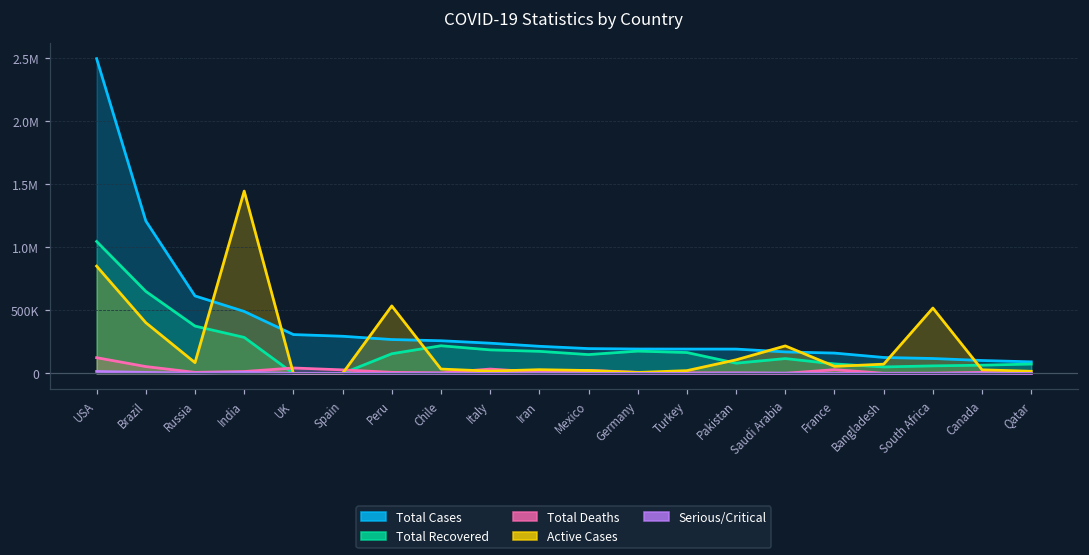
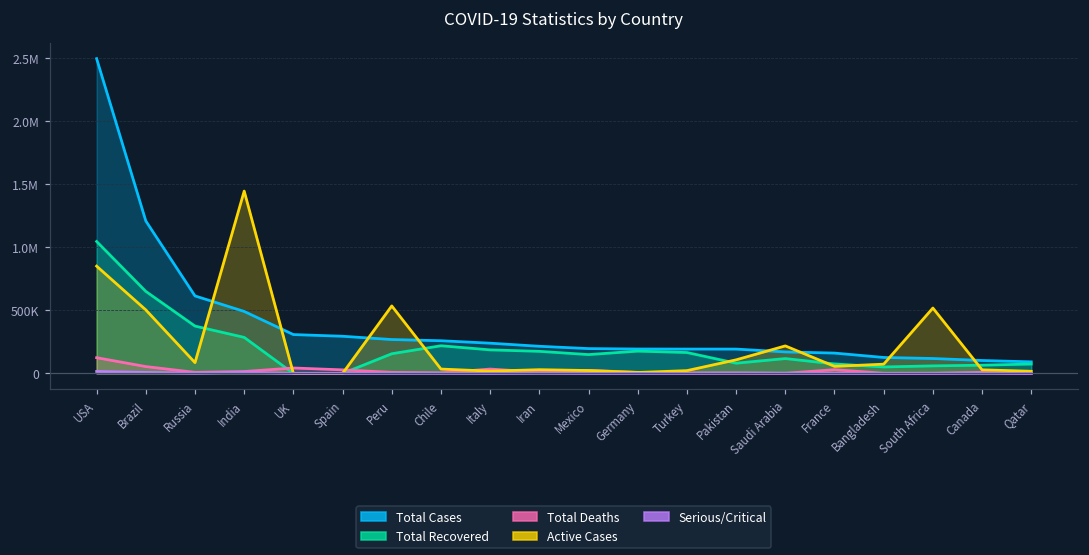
  {
    "Active Cases": {
      "USA": 850000,
-     "Brazil": 400000,
+     "Brazil": 500000,
      "Russia": 90000,
      "India": 1440000,
      "Peru": 530000,
      "Chile": 30000,
      "Pakistan": 110000,
      "Saudi Arabia": 220000,
      "Bangladesh": 70000,
      "South Africa": 520000
    }
  }
